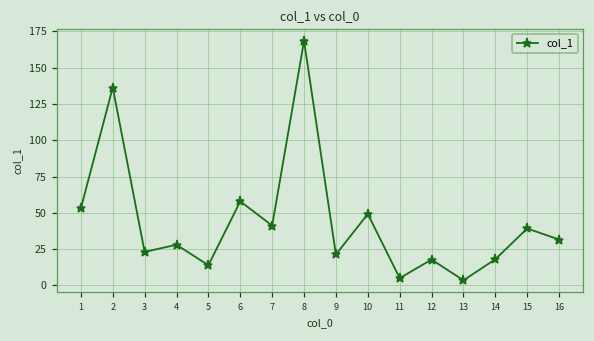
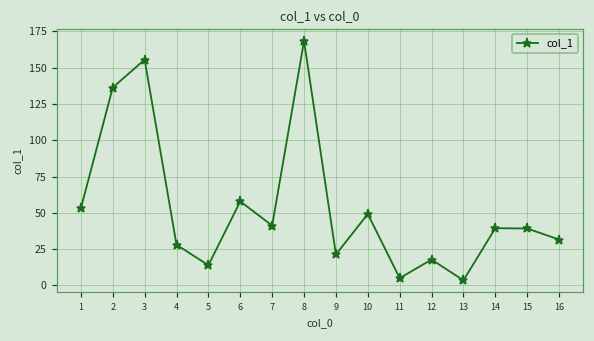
  {
    "1": 53,
    "2": 136,
-   "3": 23,
+   "3": 156,
    "4": 28,
    "5": 14,
    "6": 58,
    "7": 41,
    "8": 168,
    "9": 21,
    "10": 49,
    "11": 5,
    "12": 18,
    "13": 4,
-   "14": 18,
+   "14": 39,
    "15": 39,
    "16": 32
  }
